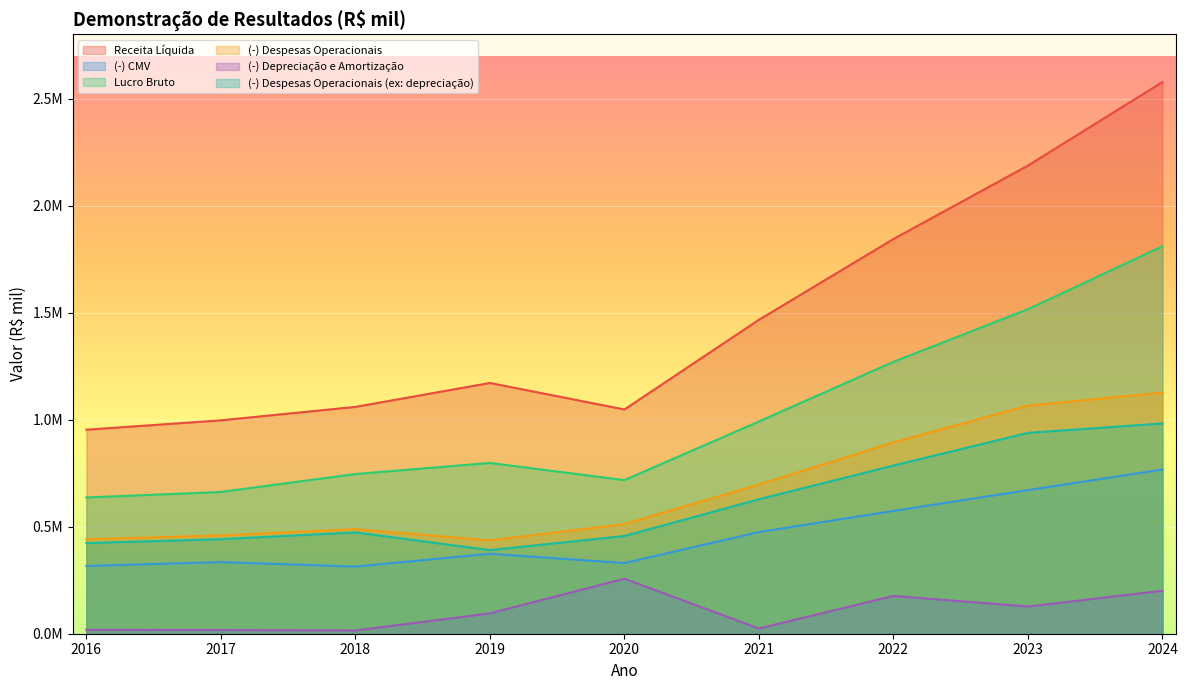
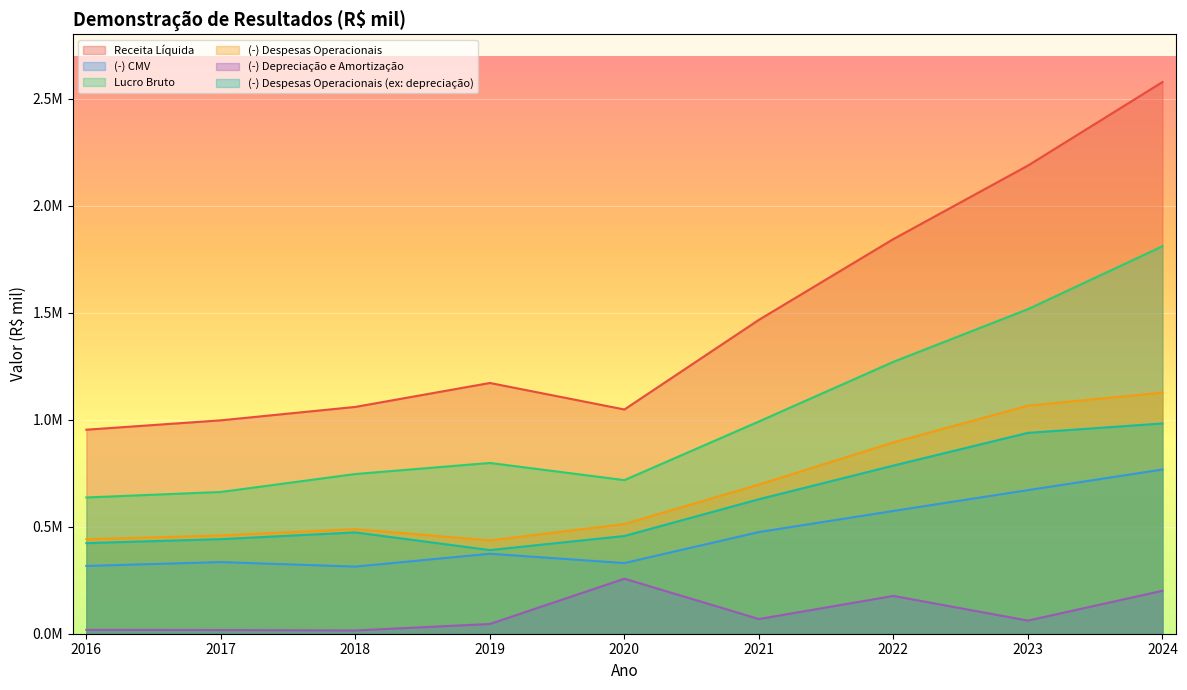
  {
    "(-) Depreciação e Amortização": {
      "2016": 20000,
      "2017": 20000,
      "2018": 20000,
-     "2019": 100000,
+     "2019": 50000,
      "2020": 260000,
-     "2021": 20000,
+     "2021": 70000,
      "2022": 180000,
-     "2023": 130000,
+     "2023": 60000,
      "2024": 200000
    }
  }
